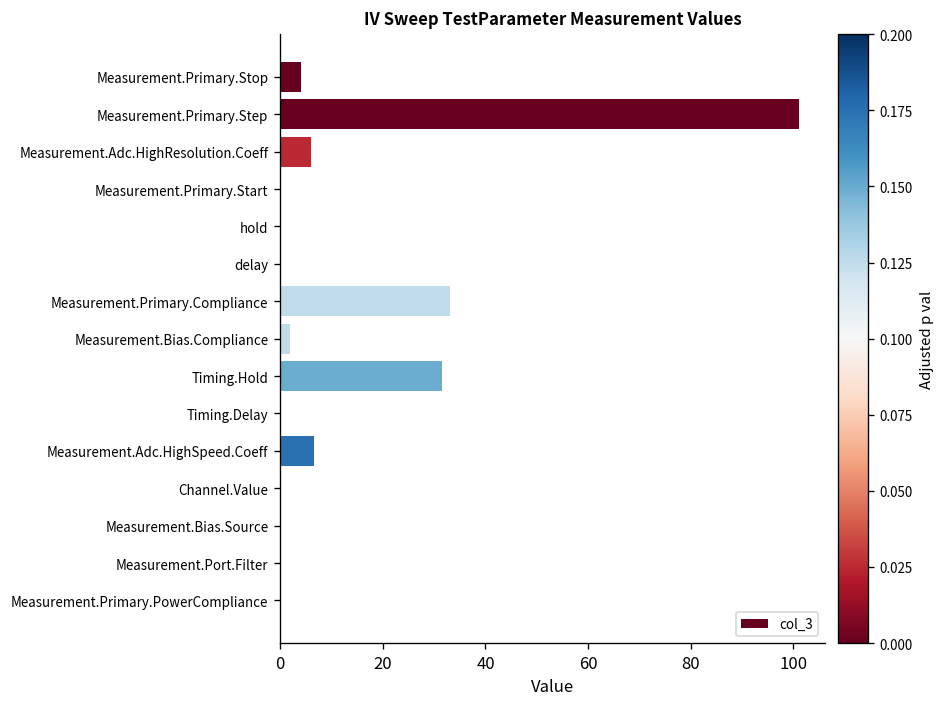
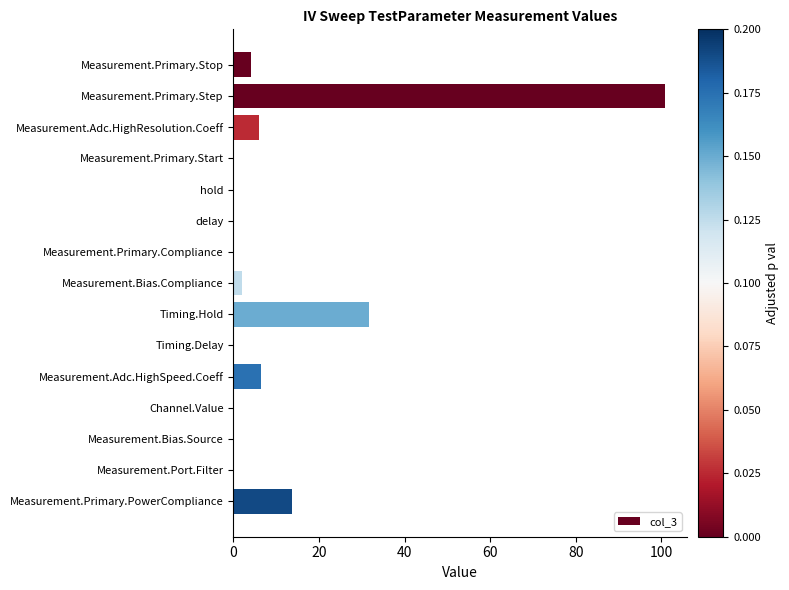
  {
    "Measurement.Primary.Stop": 4,
    "Measurement.Primary.Step": 101,
    "Measurement.Adc.HighResolution.Coeff": 6,
    "Measurement.Primary.Start": 0,
    "hold": 0,
    "delay": 0,
-   "Measurement.Primary.Compliance": 33,
+   "Measurement.Primary.Compliance": 0,
    "Measurement.Bias.Compliance": 2,
    "Timing.Hold": 32,
    "Timing.Delay": 0,
    "Measurement.Adc.HighSpeed.Coeff": 7,
    "Channel.Value": 0,
    "Measurement.Bias.Source": 0,
    "Measurement.Port.Filter": 0,
-   "Measurement.Primary.PowerCompliance": 0
+   "Measurement.Primary.PowerCompliance": 14
  }
